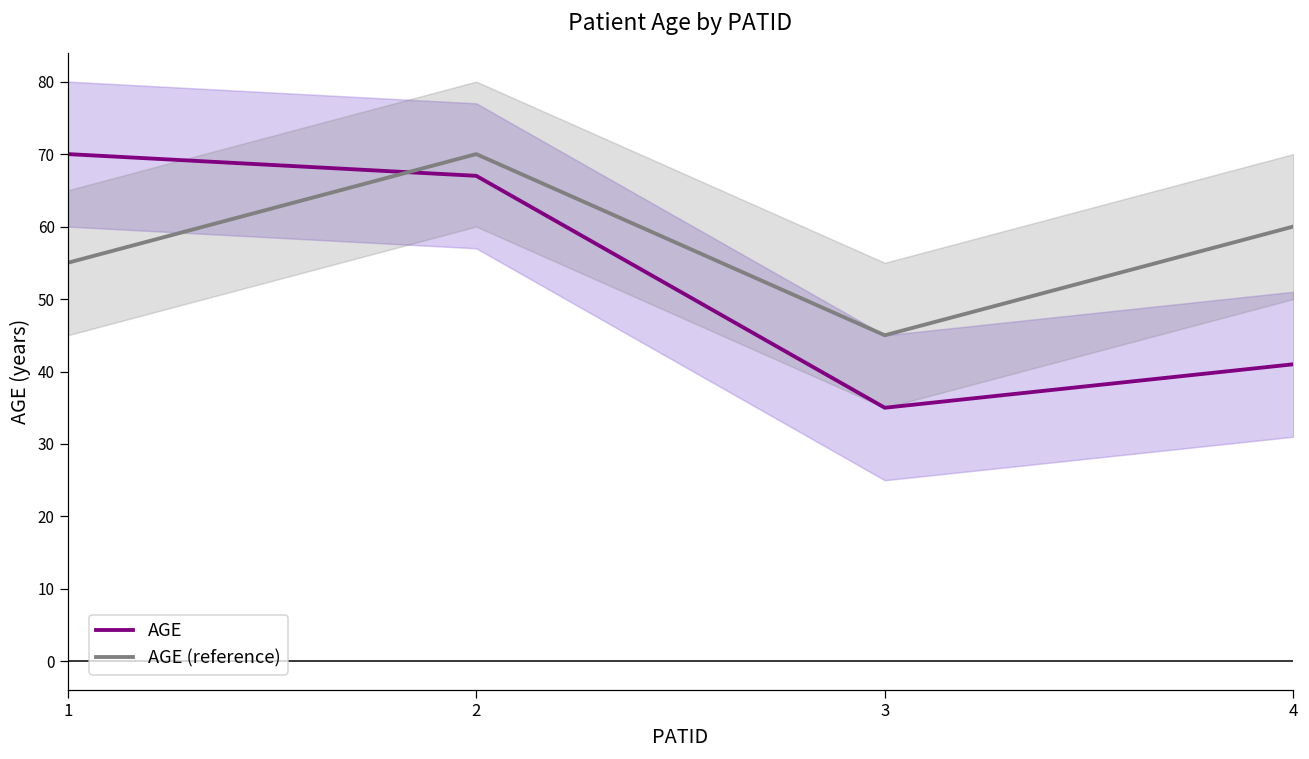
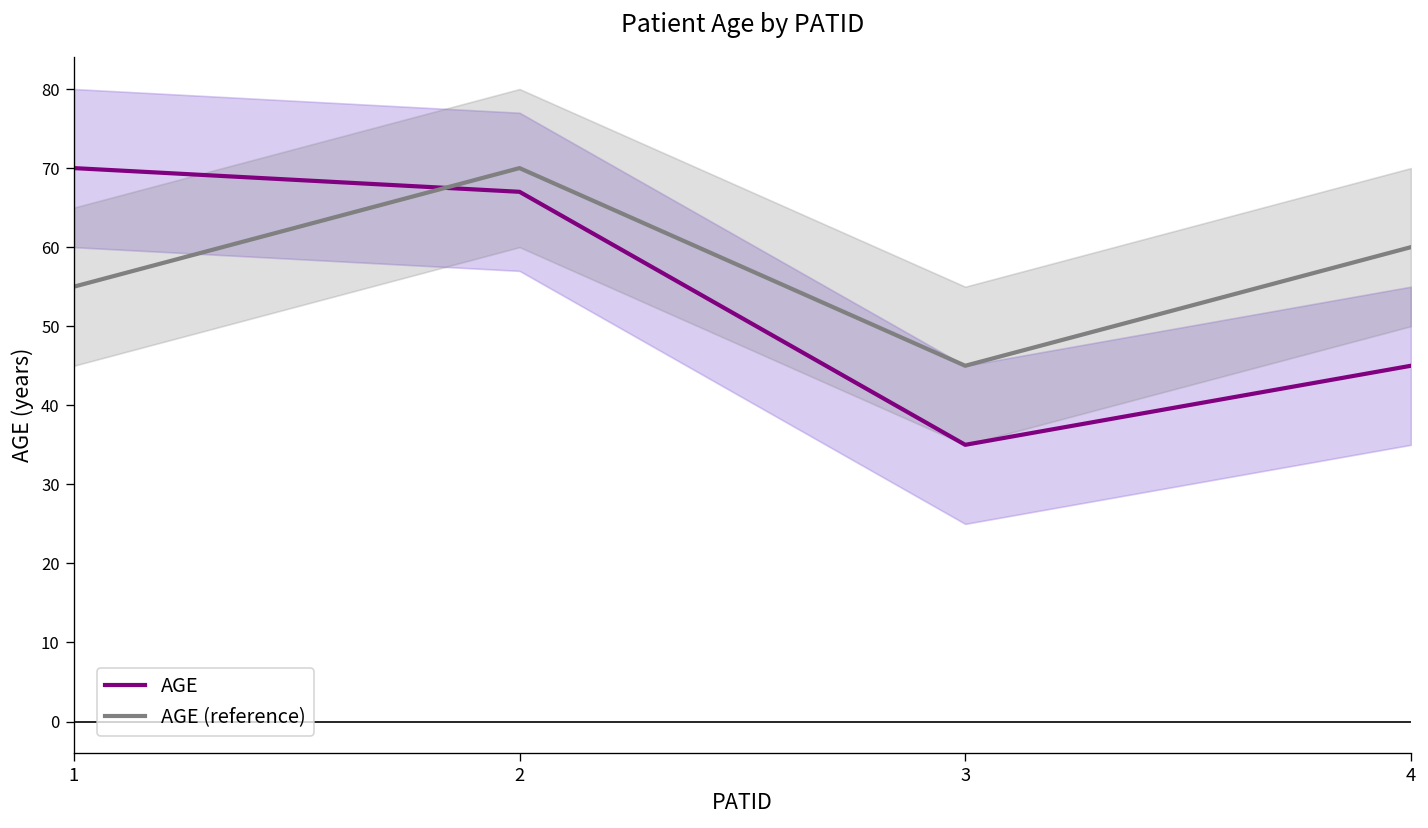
  {
    "AGE": {
      "1": 70,
      "2": 67,
      "3": 35,
-     "4": 41
+     "4": 45
    }
  }
